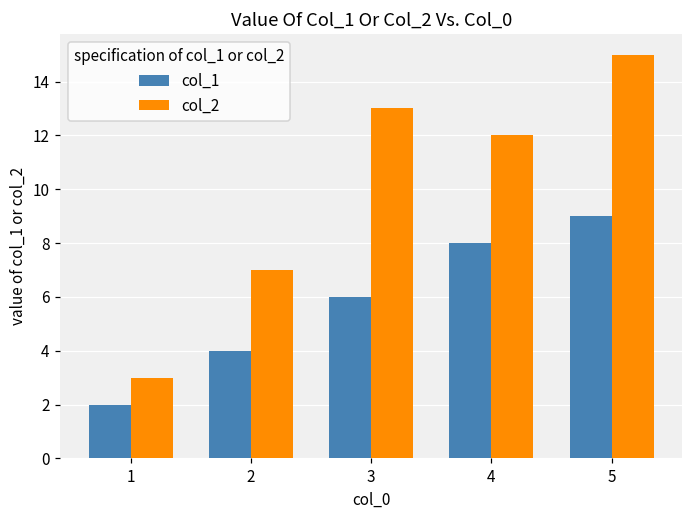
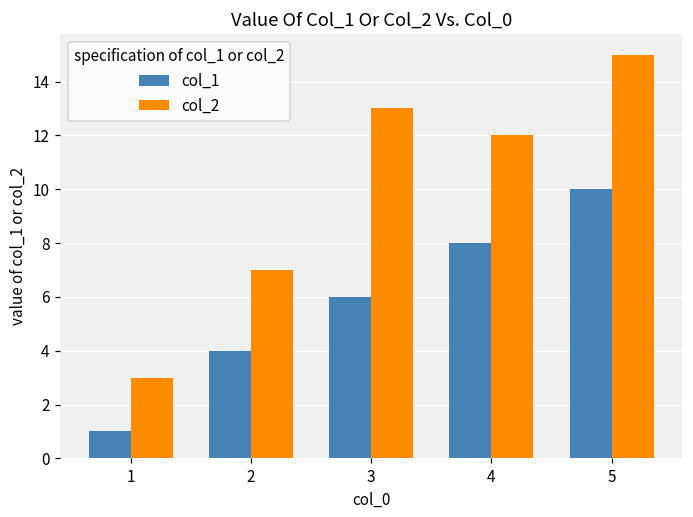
  {
    "col_1": {
-     "1": 2,
+     "1": 1,
      "2": 4,
      "3": 6,
      "4": 8,
-     "5": 9
+     "5": 10
    },
    "col_2": {
      "1": 3,
      "2": 7,
      "3": 13,
      "4": 12,
      "5": 15
    }
  }
